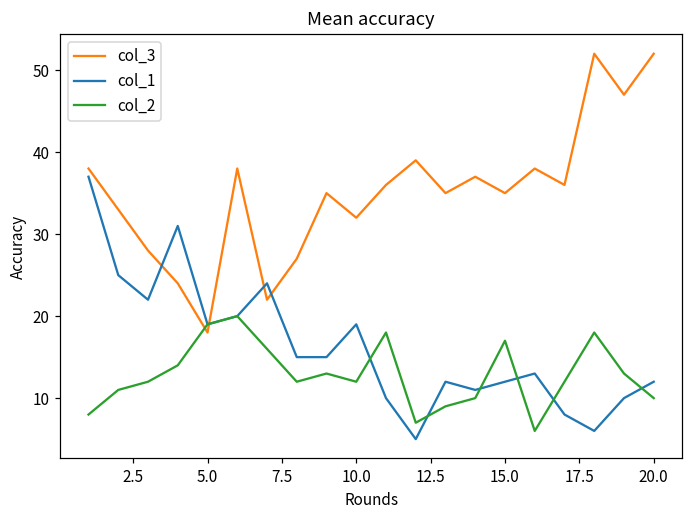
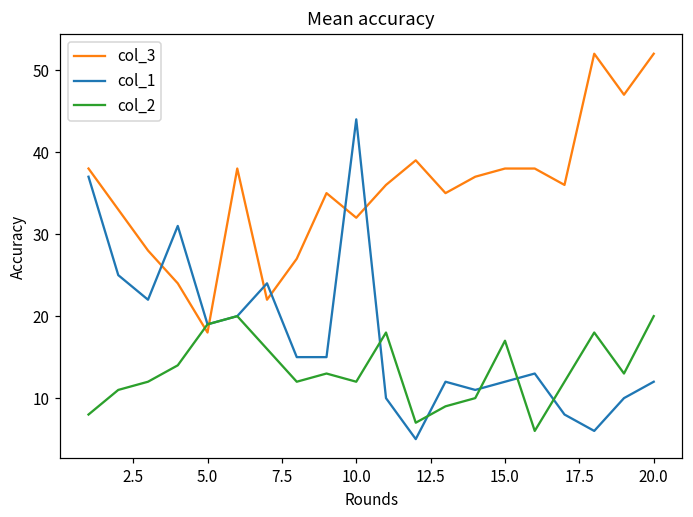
  {
    "col_3": {
      "5.0": 18,
      "10.0": 32,
-     "15.0": 35,
+     "15.0": 38,
      "20.0": 52
    },
    "col_1": {
-     "10.0": 19,
+     "10.0": 44,
      "15.0": 12,
      "20.0": 12
    },
    "col_2": {
      "10.0": 12,
      "15.0": 17,
-     "20.0": 10
+     "20.0": 20
    }
  }
